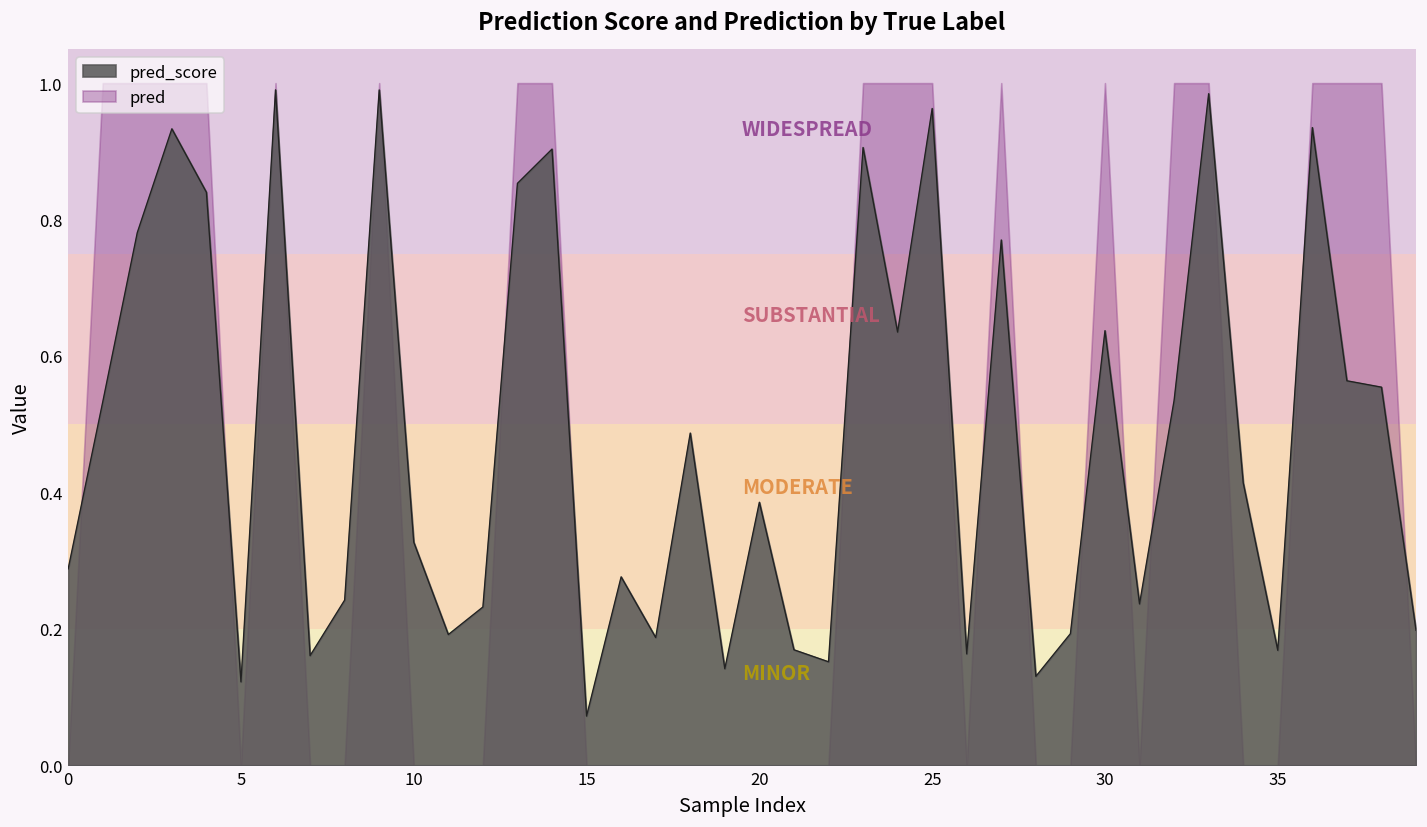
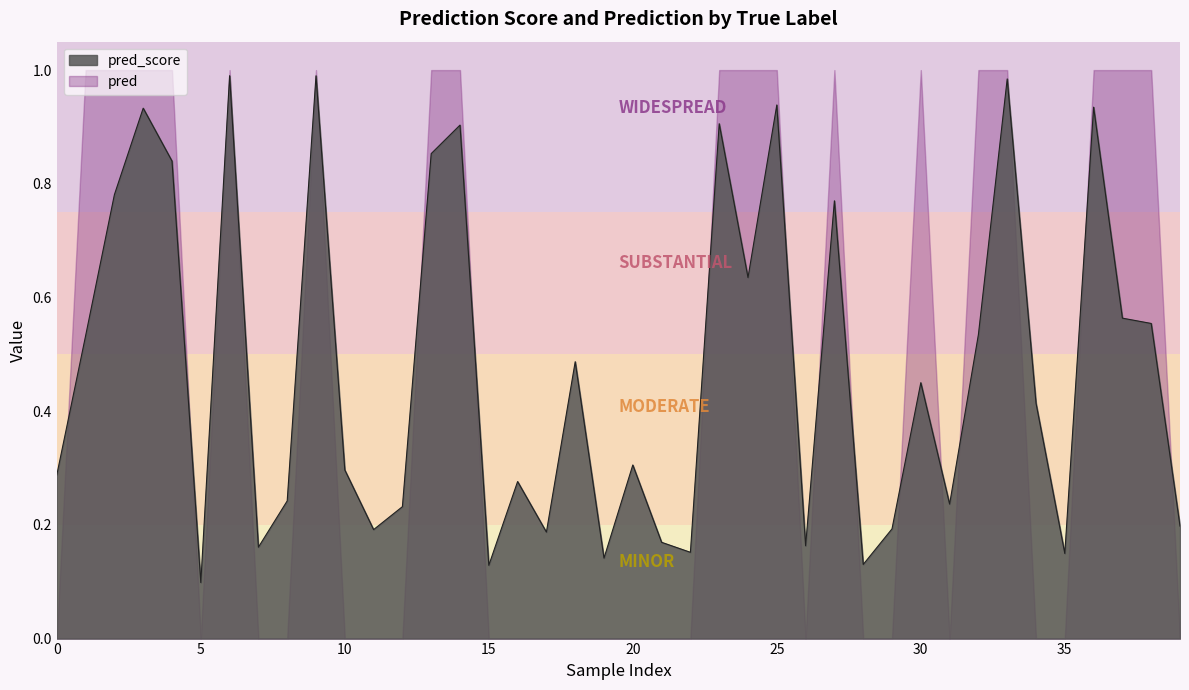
  {
    "pred_score": {
      "0": 0.29,
-     "5": 0.12,
-     "10": 0.33,
-     "15": 0.07,
-     "20": 0.39,
-     "25": 0.96,
-     "30": 0.64,
-     "35": 0.17
+     "5": 0.10,
+     "10": 0.30,
+     "15": 0.13,
+     "20": 0.31,
+     "25": 0.94,
+     "30": 0.45,
+     "35": 0.15
    },
    "pred": {
      "0": 0.00,
      "5": 0.00,
      "10": 0.00,
      "15": 0.00,
      "20": 0.00,
      "25": 1.00,
      "30": 1.00,
      "35": 0.00
    }
  }
